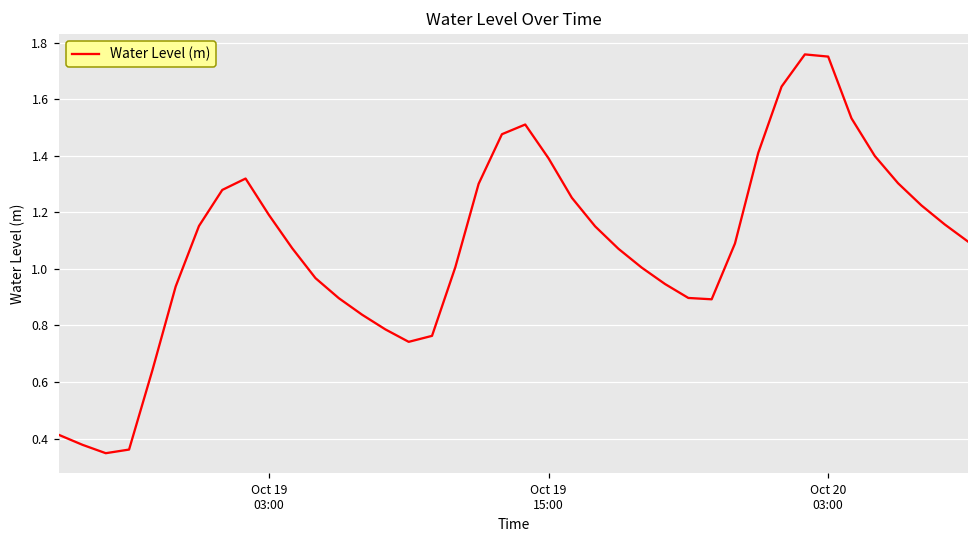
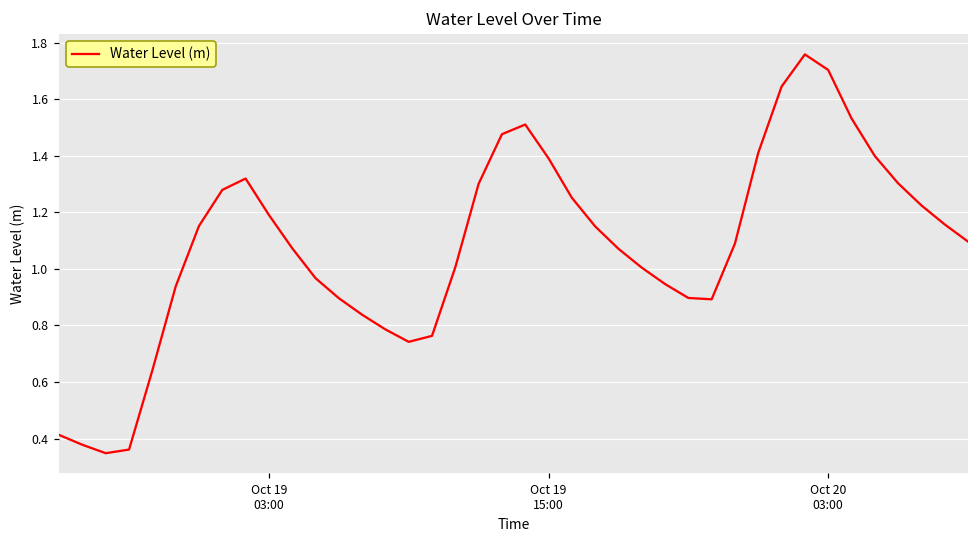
  {
    "Oct 19 03:00": 1.19,
    "Oct 19 15:00": 1.39,
-   "Oct 20 03:00": 1.75
+   "Oct 20 03:00": 1.70
  }
